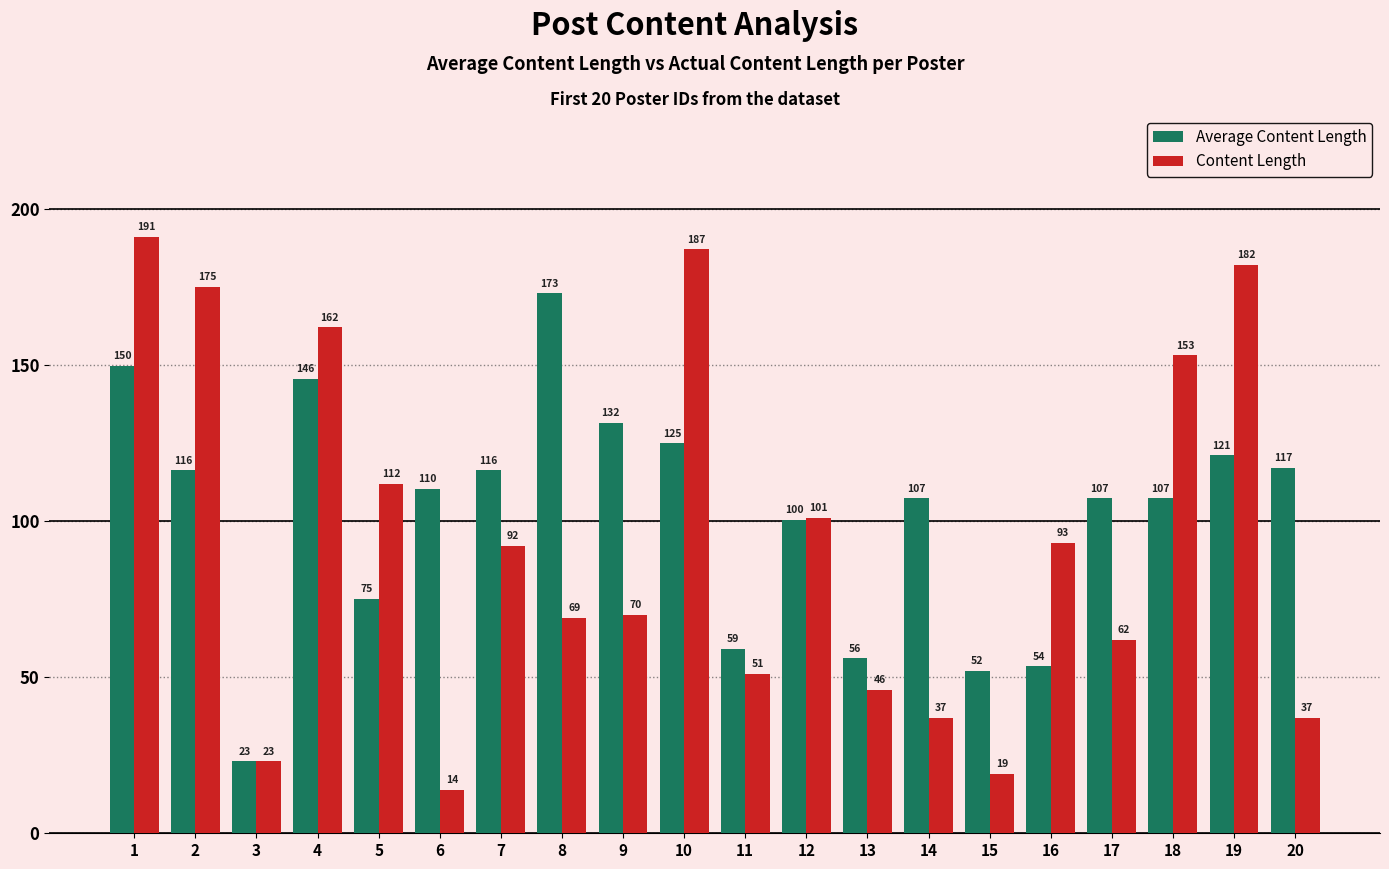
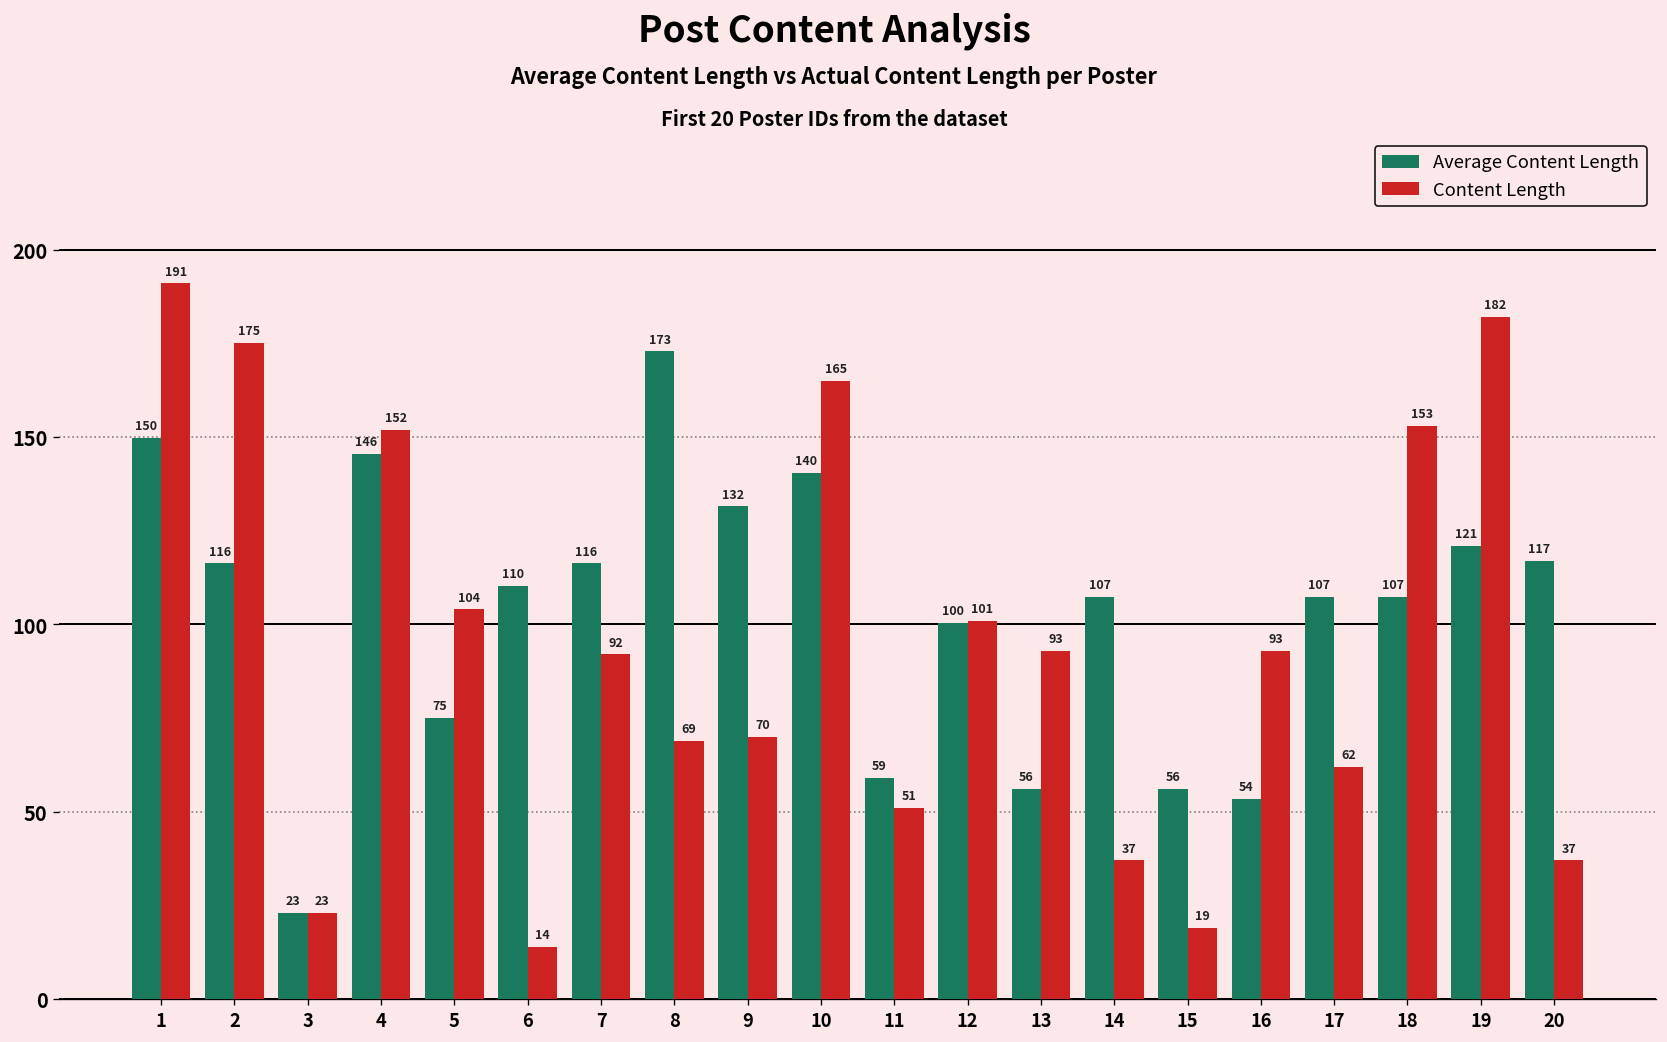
  {
    "Average Content Length": {
      "1": 150,
      "2": 116,
      "3": 23,
      "4": 146,
      "5": 75,
      "6": 110,
      "7": 116,
      "8": 173,
      "9": 132,
-     "10": 125,
+     "10": 140,
      "11": 59,
      "12": 100,
      "13": 56,
      "14": 107,
-     "15": 52,
+     "15": 56,
      "16": 54,
      "17": 107,
      "18": 107,
      "19": 121,
      "20": 117
    },
    "Content Length": {
      "1": 191,
      "2": 175,
      "3": 23,
-     "4": 162,
-     "5": 112,
+     "4": 152,
+     "5": 104,
      "6": 14,
      "7": 92,
      "8": 69,
      "9": 70,
-     "10": 187,
+     "10": 165,
      "11": 51,
      "12": 101,
-     "13": 46,
+     "13": 93,
      "14": 37,
      "15": 19,
      "16": 93,
      "17": 62,
      "18": 153,
      "19": 182,
      "20": 37
    }
  }
